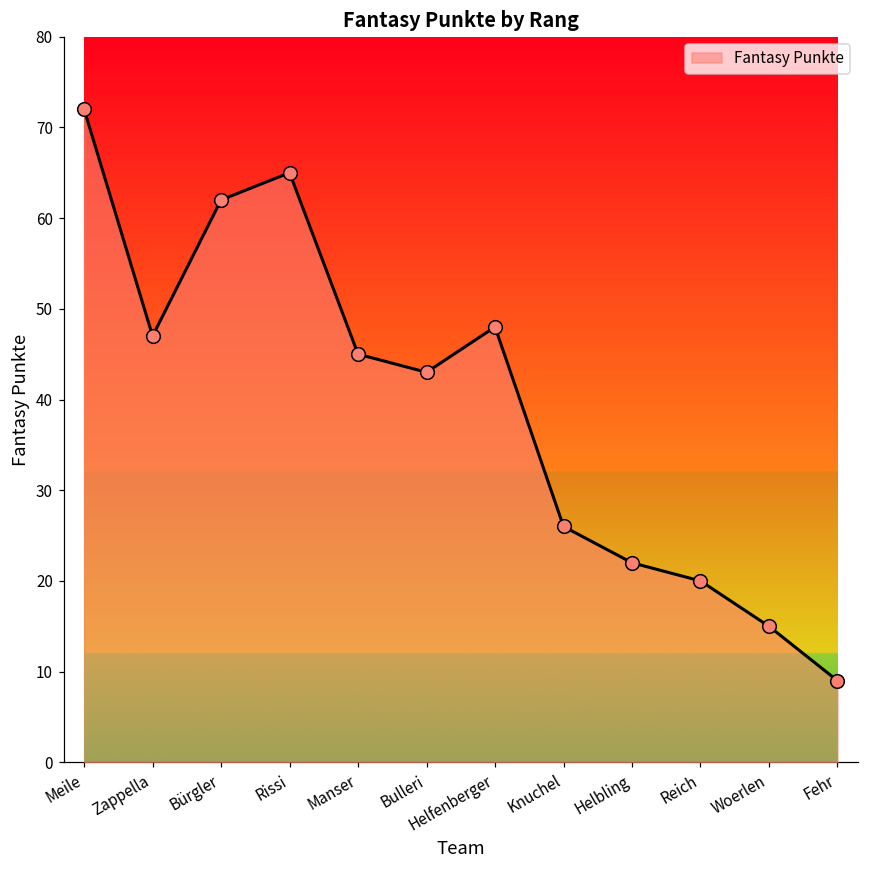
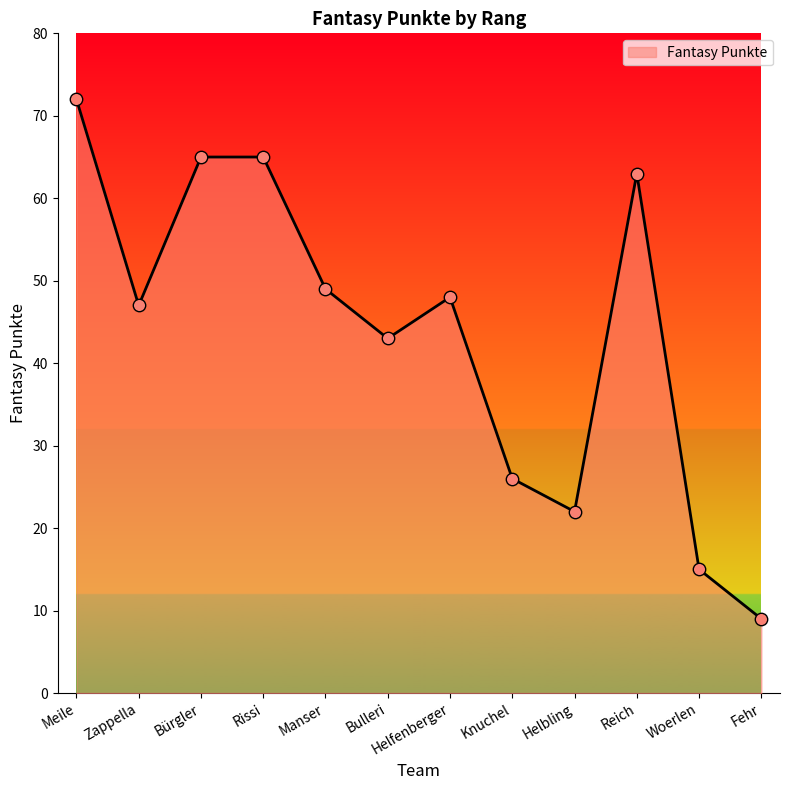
  {
    "Meile": 72,
    "Zappella": 47,
-   "Bürgler": 62,
+   "Bürgler": 65,
    "Rissi": 65,
-   "Manser": 45,
+   "Manser": 49,
    "Bulleri": 43,
    "Helfenberger": 48,
    "Knuchel": 26,
    "Helbling": 22,
-   "Reich": 20,
+   "Reich": 63,
    "Woerlen": 15,
    "Fehr": 9
  }
